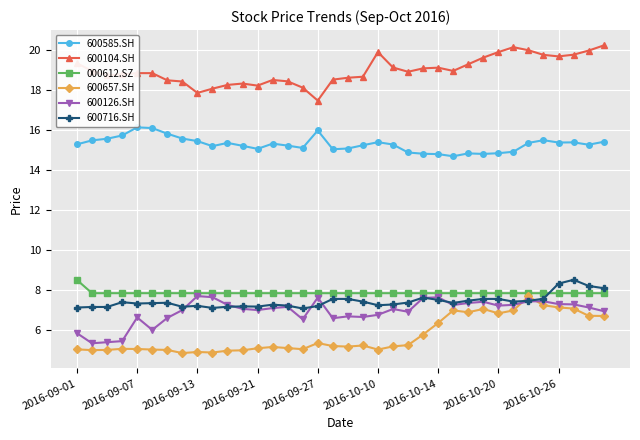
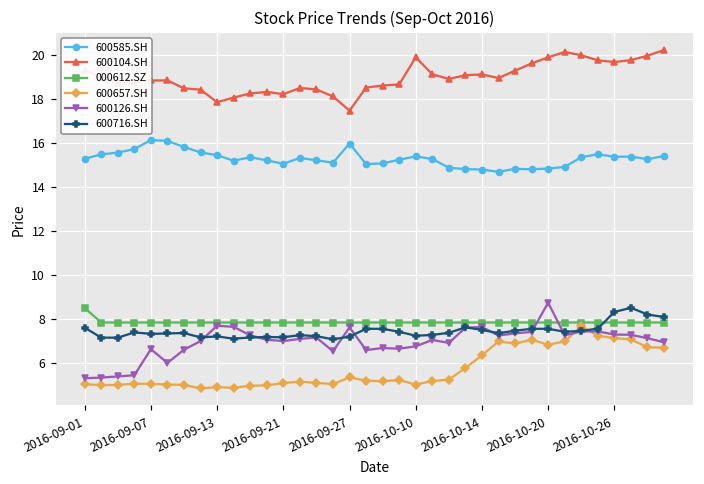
  {
    "600585.SH": {
      "2016-09-01": 15.3,
      "2016-09-07": 16.1,
      "2016-09-13": 15.4,
      "2016-09-21": 15.1,
      "2016-09-27": 16.0,
      "2016-10-10": 15.4,
      "2016-10-14": 14.8,
      "2016-10-20": 14.8,
      "2016-10-26": 15.4
    },
    "600104.SH": {
      "2016-09-13": 17.9,
      "2016-09-21": 18.2,
      "2016-09-27": 17.5,
      "2016-10-10": 19.9,
      "2016-10-14": 19.1,
      "2016-10-20": 19.9,
      "2016-10-26": 19.7
    },
    "000612.SZ": {
      "2016-09-01": 8.5,
      "2016-09-07": 7.8,
      "2016-09-13": 7.8,
      "2016-09-21": 7.8,
      "2016-09-27": 7.8,
      "2016-10-10": 7.8,
      "2016-10-14": 7.8,
      "2016-10-20": 7.8,
      "2016-10-26": 7.8
    },
    "600657.SH": {
      "2016-09-01": 5.0,
      "2016-09-07": 5.0,
      "2016-09-13": 4.9,
      "2016-09-21": 5.1,
      "2016-09-27": 5.3,
      "2016-10-10": 5.0,
      "2016-10-14": 6.3,
      "2016-10-20": 6.8,
      "2016-10-26": 7.1
    },
    "600126.SH": {
-     "2016-09-01": 5.8,
+     "2016-09-01": 5.3,
      "2016-09-07": 6.6,
      "2016-09-13": 7.7,
      "2016-09-21": 7.0,
      "2016-09-27": 7.6,
      "2016-10-10": 6.8,
      "2016-10-14": 7.6,
-     "2016-10-20": 7.2,
+     "2016-10-20": 8.7,
      "2016-10-26": 7.3
    },
    "600716.SH": {
-     "2016-09-01": 7.1,
+     "2016-09-01": 7.6,
      "2016-09-07": 7.3,
      "2016-09-13": 7.2,
      "2016-09-21": 7.2,
      "2016-09-27": 7.2,
      "2016-10-10": 7.2,
      "2016-10-14": 7.5,
      "2016-10-20": 7.6,
      "2016-10-26": 8.3
    }
  }
